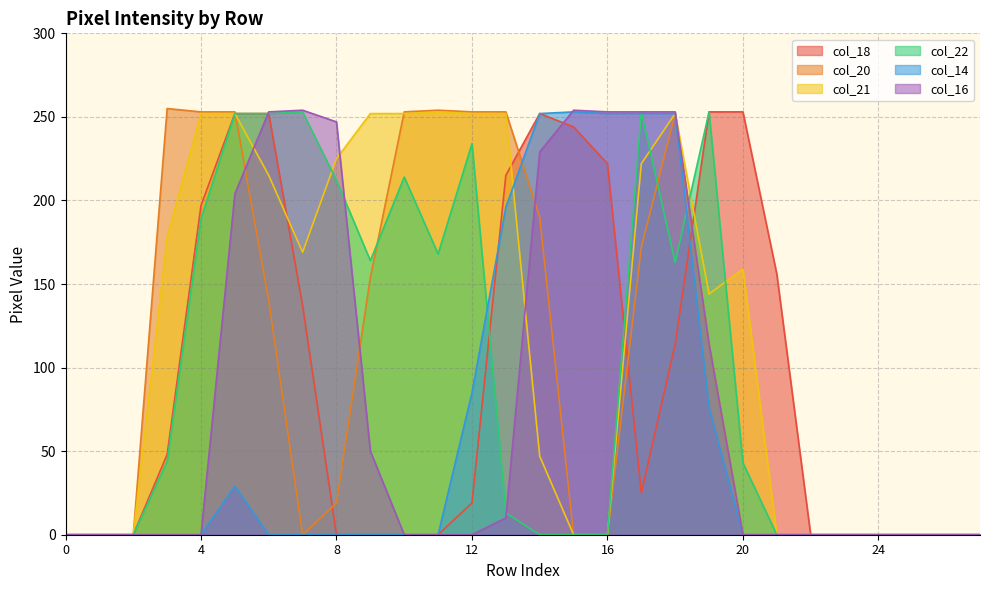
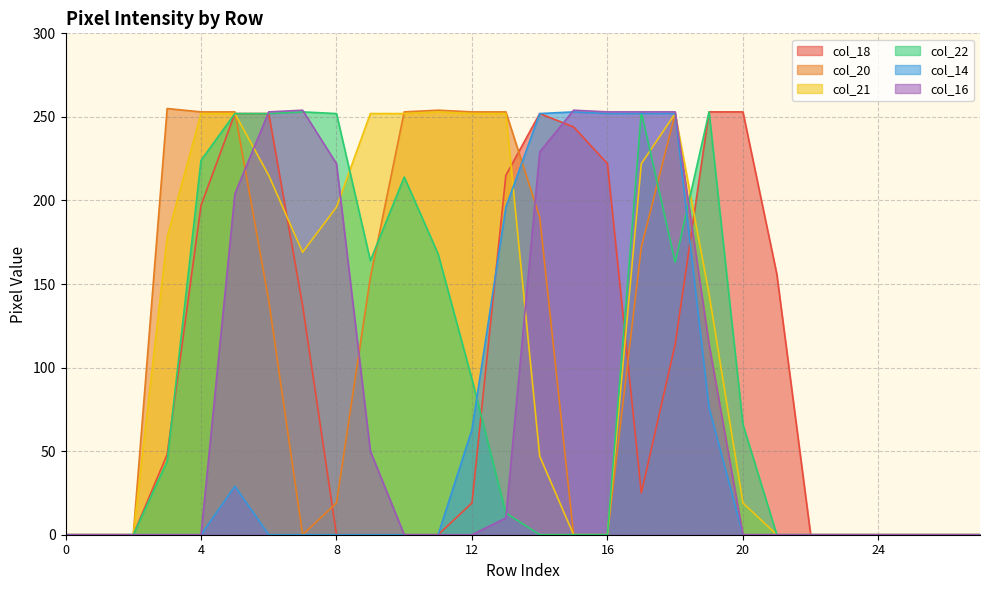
  {
    "col_21": {
-     "8": 225,
-     "20": 159
+     "8": 196,
+     "20": 19
    },
    "col_22": {
-     "4": 189,
-     "8": 212,
-     "12": 234,
-     "20": 43
+     "4": 224,
+     "8": 252,
+     "12": 93,
+     "20": 66
    },
    "col_14": {
-     "12": 85
+     "12": 63
    },
    "col_16": {
-     "8": 247,
+     "8": 222,
      "12": 0
    }
  }
